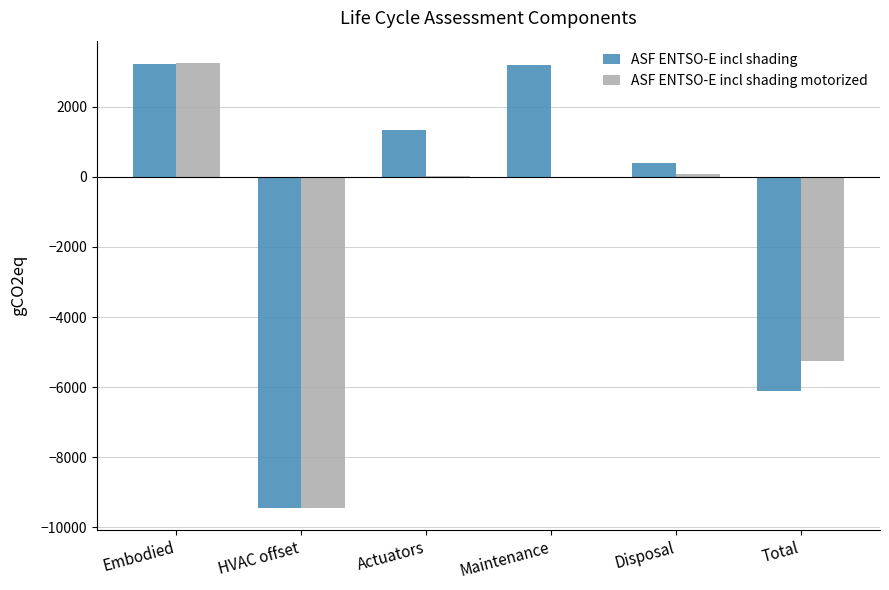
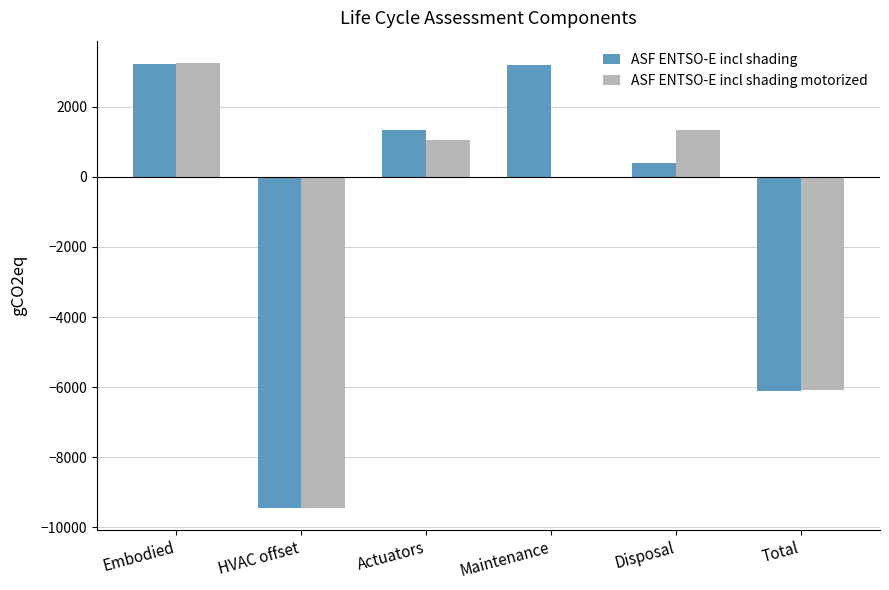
  {
    "ASF ENTSO-E incl shading": {
      "Embodied": 3200,
      "HVAC offset": -9400,
      "Actuators": 1300,
      "Maintenance": 3200,
      "Disposal": 400,
      "Total": -6100
    },
    "ASF ENTSO-E incl shading motorized": {
      "Embodied": 3300,
      "HVAC offset": -9400,
-     "Actuators": 0,
+     "Actuators": 1100,
      "Maintenance": 0,
-     "Disposal": 100,
-     "Total": -5200
+     "Disposal": 1300,
+     "Total": -6100
    }
  }
